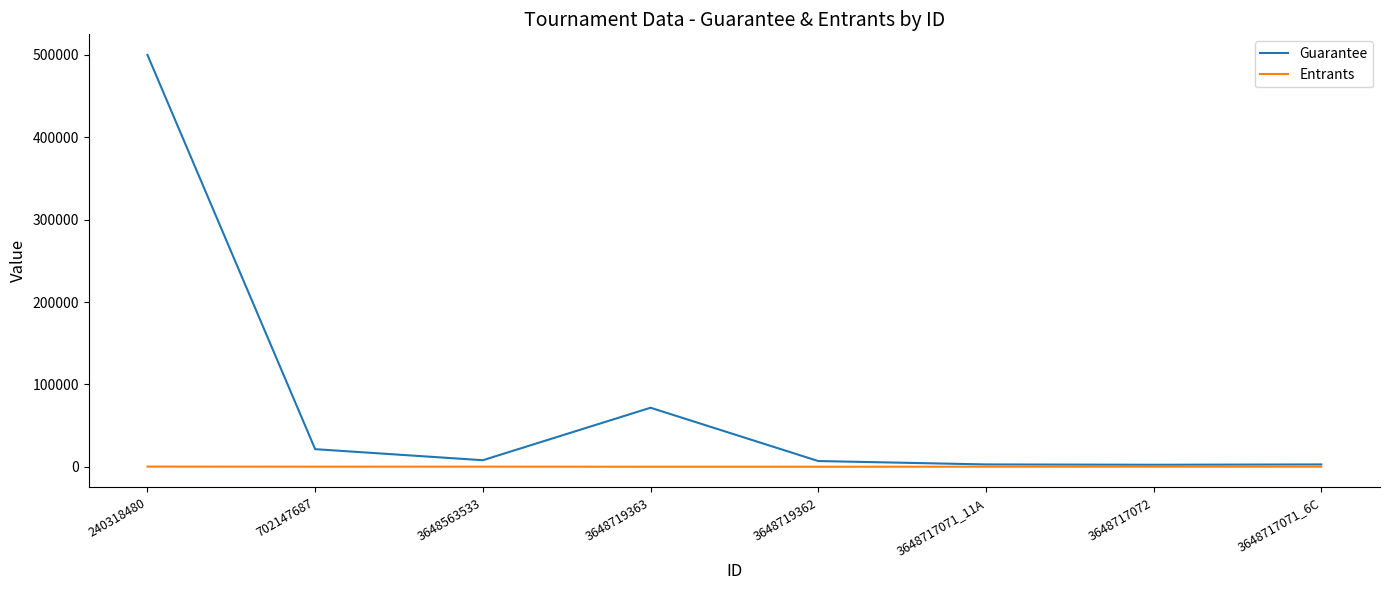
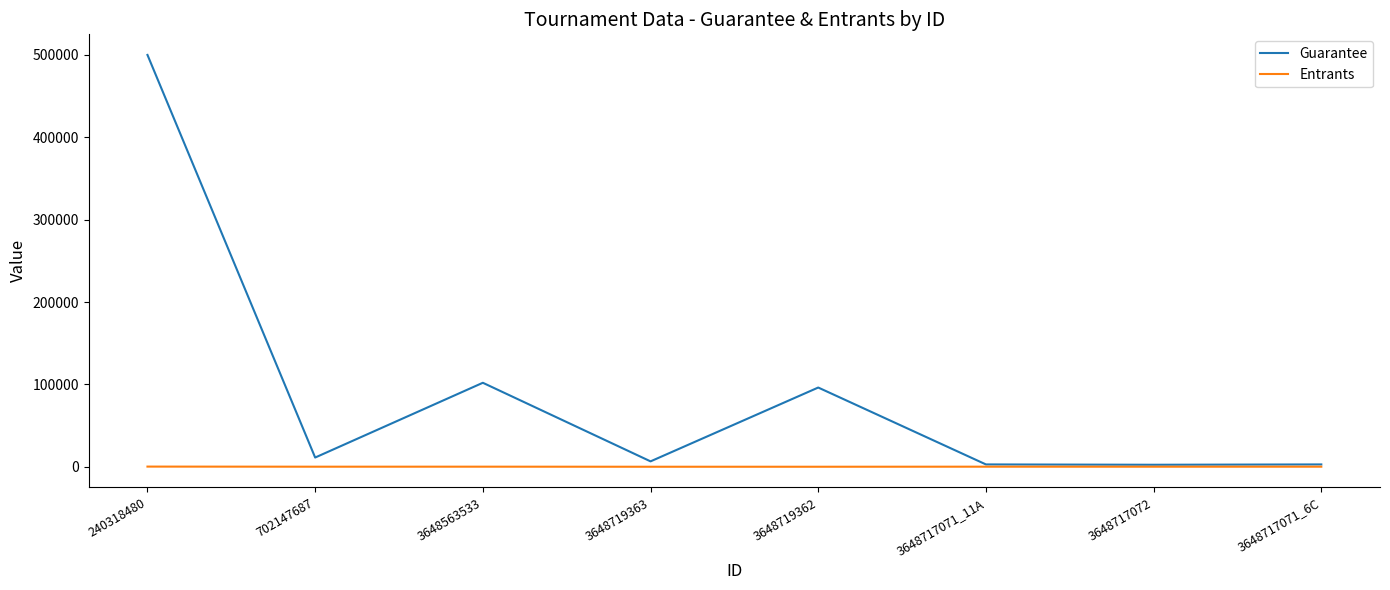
  {
    "Guarantee": {
      "240318480": 500000,
-     "702147687": 20000,
-     "3648563533": 10000,
-     "3648719363": 70000,
-     "3648719362": 10000
+     "702147687": 10000,
+     "3648563533": 100000,
+     "3648719363": 10000,
+     "3648719362": 100000
    },
    "Entrants": {
      "240318480": 0,
      "702147687": 0,
      "3648563533": 0,
      "3648719363": 0,
      "3648719362": 0
    }
  }
